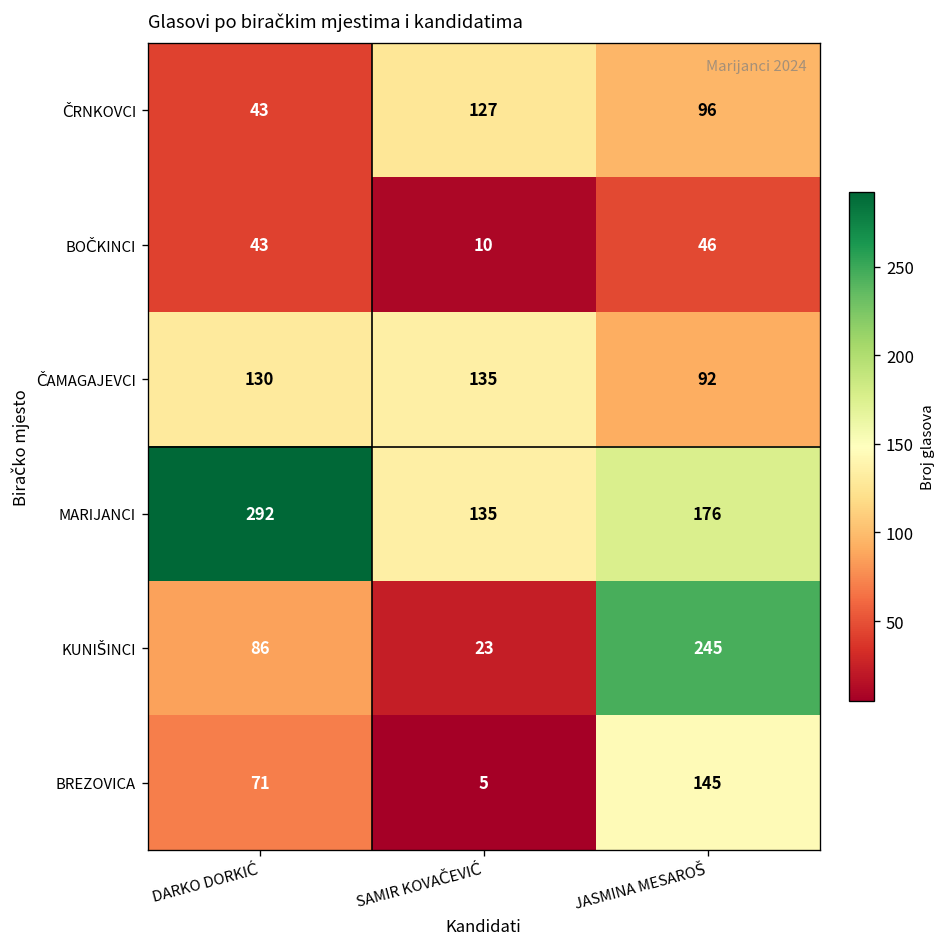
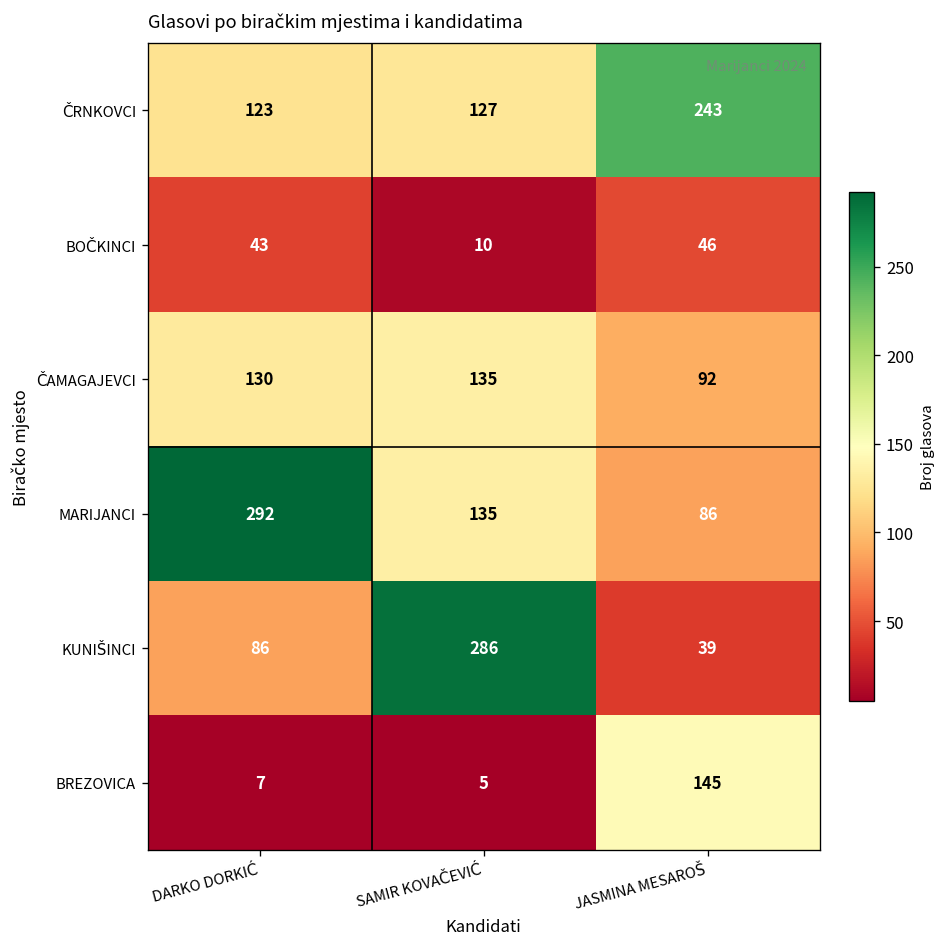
  {
    "ČRNKOVCI": {
-     "DARKO DORKIĆ": 43,
+     "DARKO DORKIĆ": 123,
      "SAMIR KOVAČEVIĆ": 127,
-     "JASMINA MESAROŠ": 96
+     "JASMINA MESAROŠ": 243
    },
    "BOČKINCI": {
      "DARKO DORKIĆ": 43,
      "SAMIR KOVAČEVIĆ": 10,
      "JASMINA MESAROŠ": 46
    },
    "ČAMAGAJEVCI": {
      "DARKO DORKIĆ": 130,
      "SAMIR KOVAČEVIĆ": 135,
      "JASMINA MESAROŠ": 92
    },
    "MARIJANCI": {
      "DARKO DORKIĆ": 292,
      "SAMIR KOVAČEVIĆ": 135,
-     "JASMINA MESAROŠ": 176
+     "JASMINA MESAROŠ": 86
    },
    "KUNIŠINCI": {
      "DARKO DORKIĆ": 86,
-     "SAMIR KOVAČEVIĆ": 23,
-     "JASMINA MESAROŠ": 245
+     "SAMIR KOVAČEVIĆ": 286,
+     "JASMINA MESAROŠ": 39
    },
    "BREZOVICA": {
-     "DARKO DORKIĆ": 71,
+     "DARKO DORKIĆ": 7,
      "SAMIR KOVAČEVIĆ": 5,
      "JASMINA MESAROŠ": 145
    }
  }
